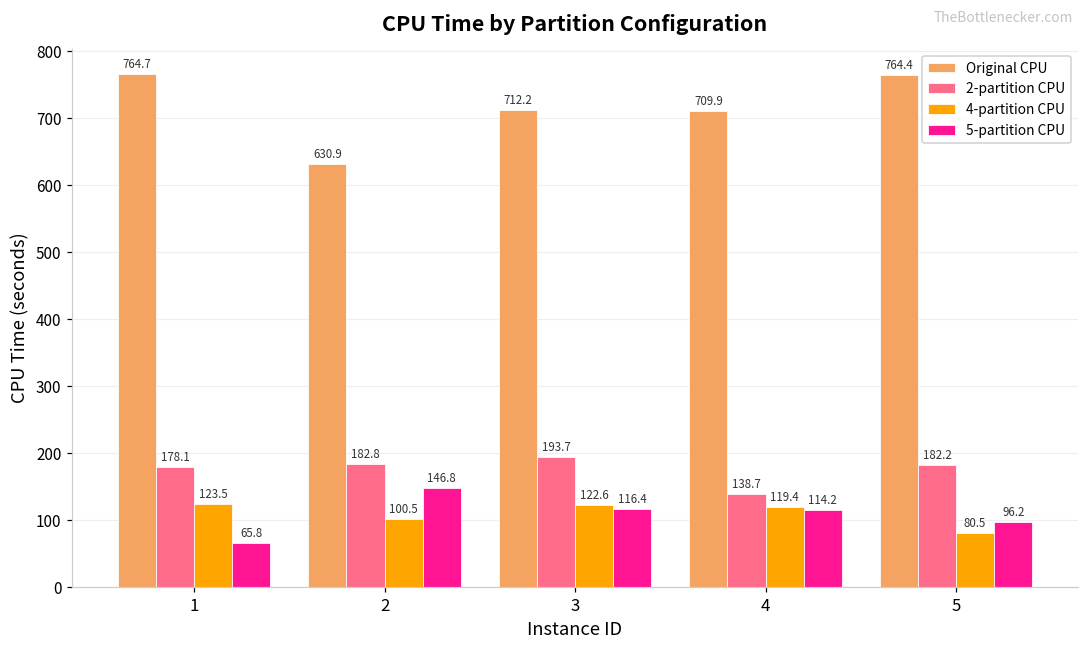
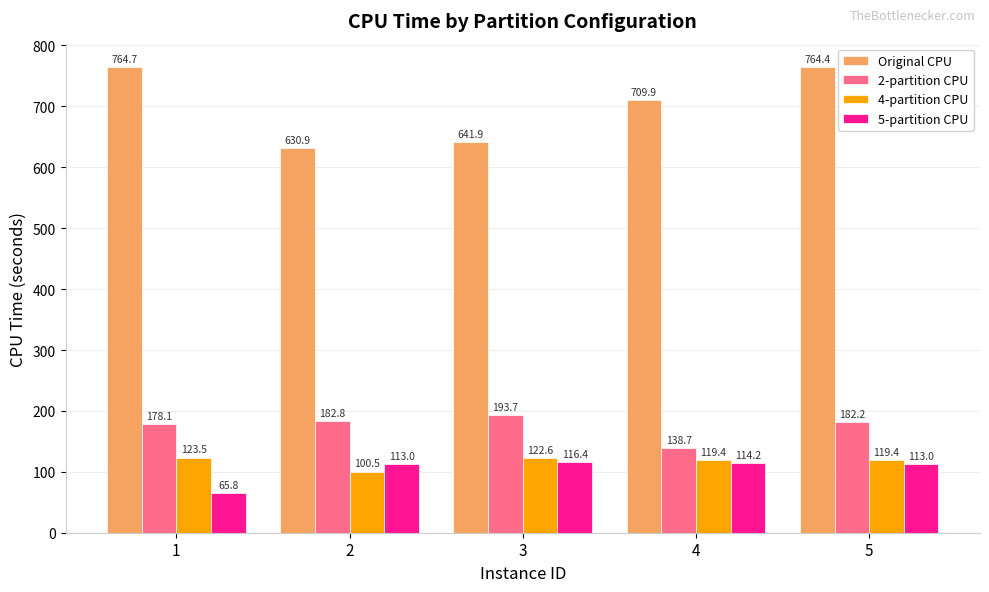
  {
    "Original CPU": {
      "1": 764.7,
      "2": 630.9,
-     "3": 712.2,
+     "3": 641.9,
      "4": 709.9,
      "5": 764.4
    },
    "2-partition CPU": {
      "1": 178.1,
      "2": 182.8,
      "3": 193.7,
      "4": 138.7,
      "5": 182.2
    },
    "4-partition CPU": {
      "1": 123.5,
      "2": 100.5,
      "3": 122.6,
      "4": 119.4,
-     "5": 80.5
+     "5": 119.4
    },
    "5-partition CPU": {
      "1": 65.8,
-     "2": 146.8,
+     "2": 113.0,
      "3": 116.4,
      "4": 114.2,
-     "5": 96.2
+     "5": 113.0
    }
  }
